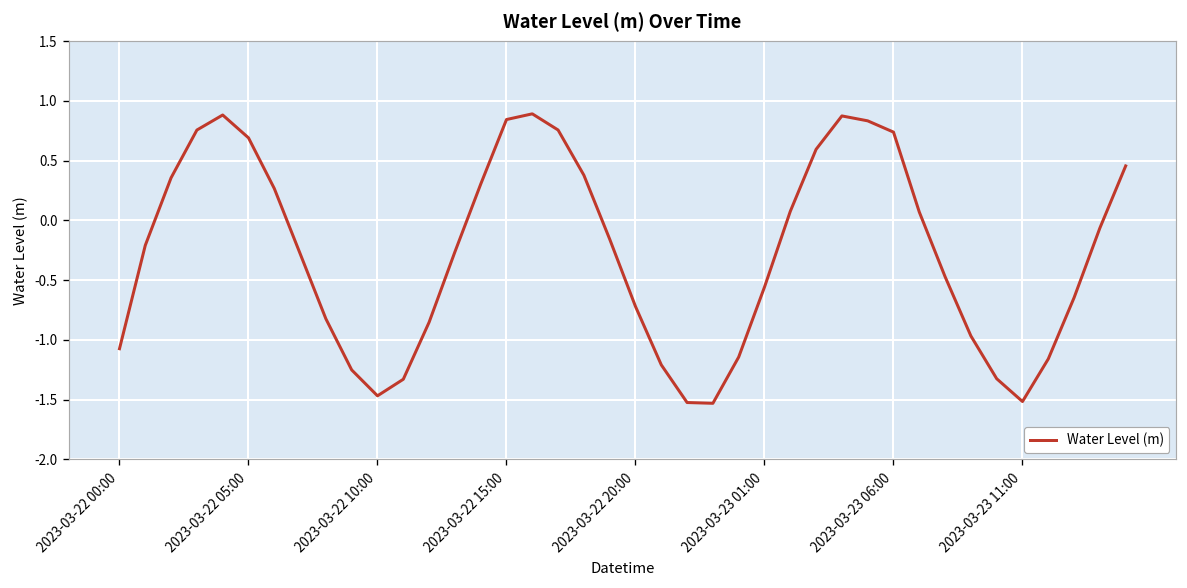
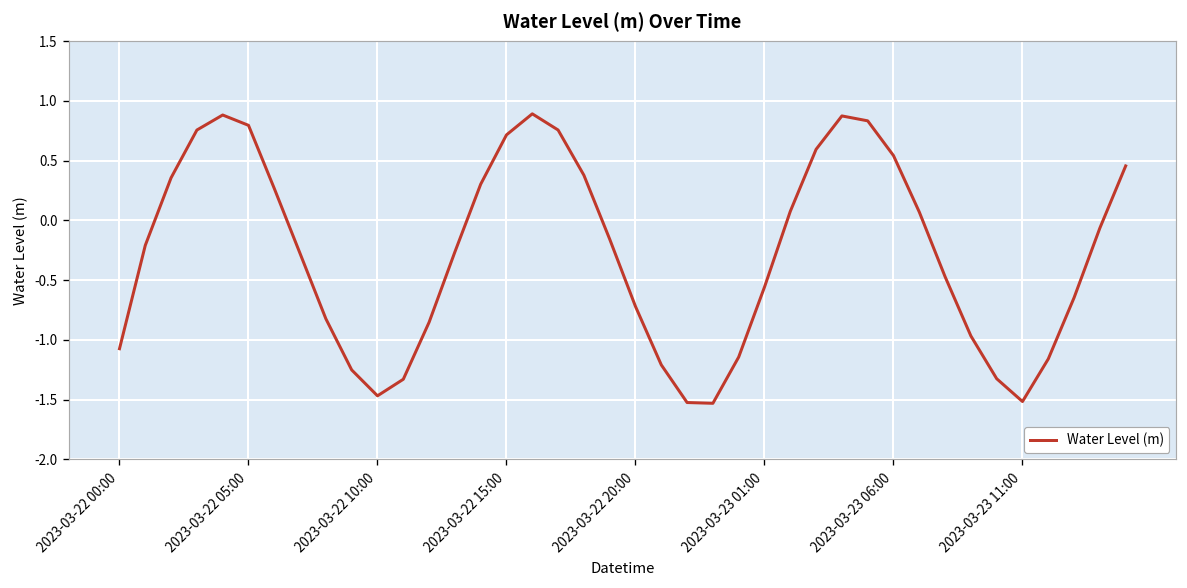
  {
    "2023-03-22 00:00": -1.1,
-   "2023-03-22 05:00": 0.7,
+   "2023-03-22 05:00": 0.8,
    "2023-03-22 10:00": -1.5,
-   "2023-03-22 15:00": 0.8,
+   "2023-03-22 15:00": 0.7,
    "2023-03-22 20:00": -0.7,
    "2023-03-23 01:00": -0.6,
-   "2023-03-23 06:00": 0.7,
+   "2023-03-23 06:00": 0.5,
    "2023-03-23 11:00": -1.5
  }
